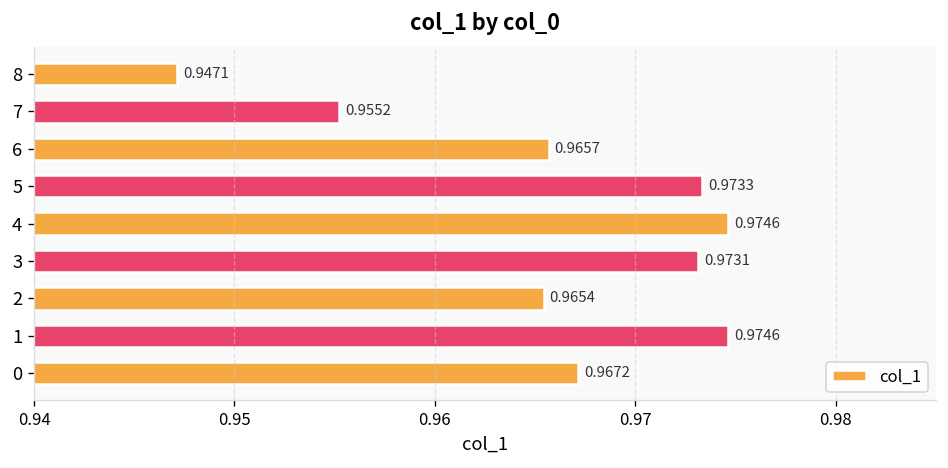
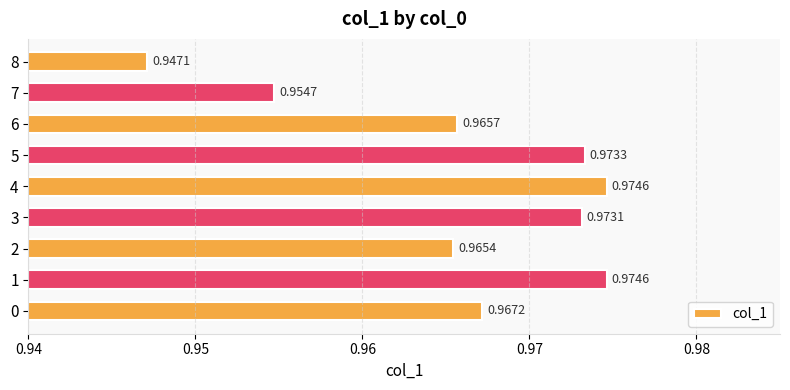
  {
    "8": 0.9471,
-   "7": 0.9552,
+   "7": 0.9547,
    "6": 0.9657,
    "5": 0.9733,
    "4": 0.9746,
    "3": 0.9731,
    "2": 0.9654,
    "1": 0.9746,
    "0": 0.9672
  }
